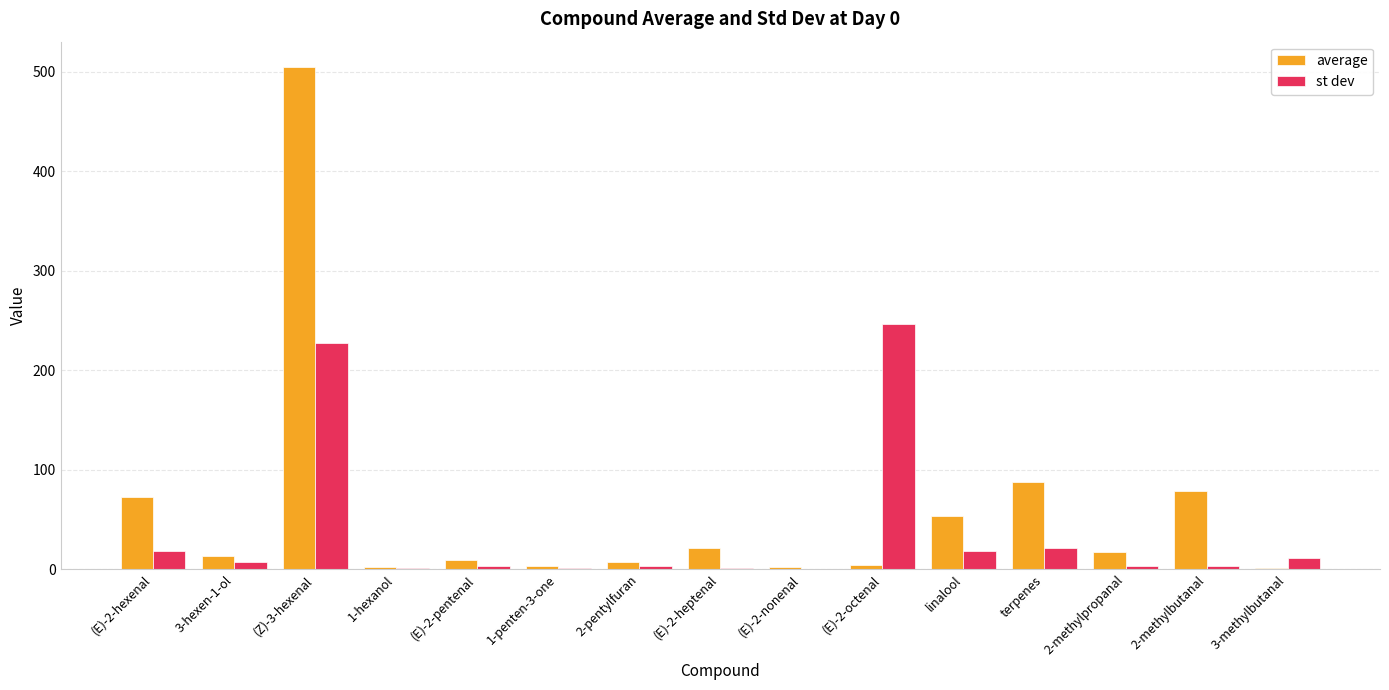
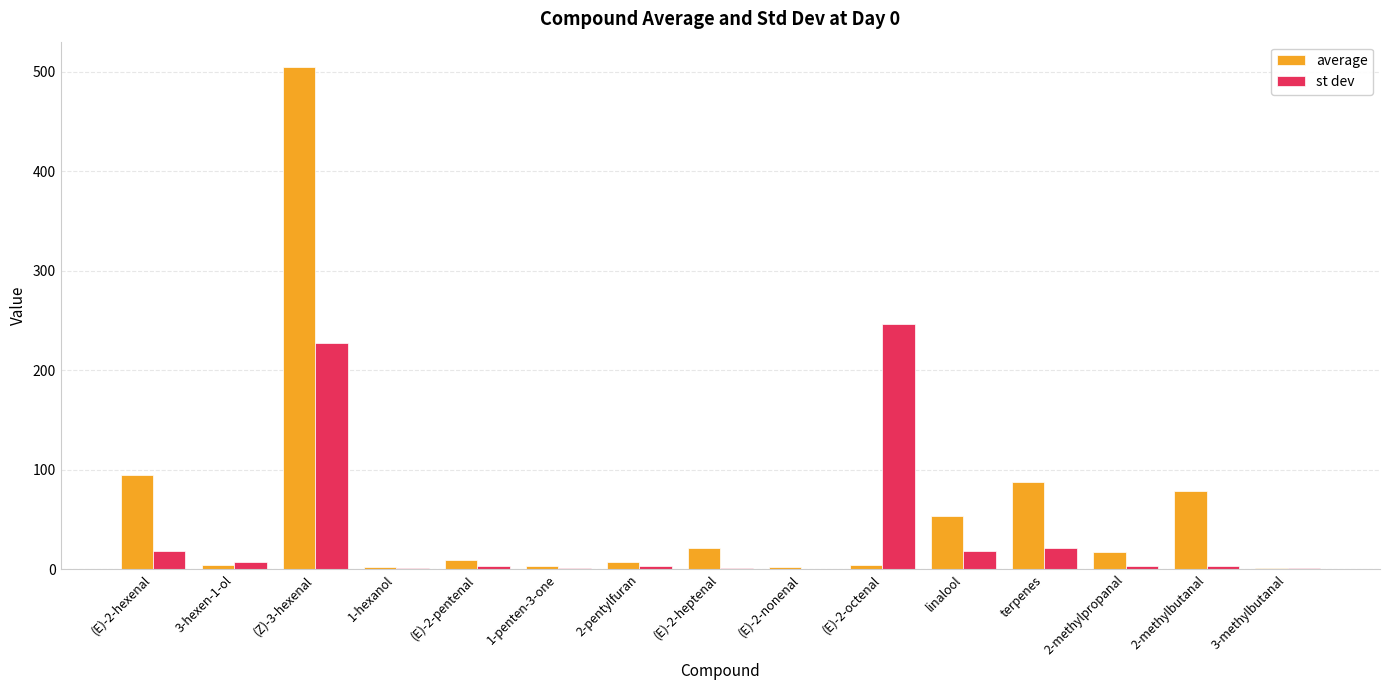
  {
    "average": {
-     "(E)-2-hexenal": 70,
-     "3-hexen-1-ol": 10,
+     "(E)-2-hexenal": 90,
+     "3-hexen-1-ol": 0,
      "(Z)-3-hexenal": 500,
      "(E)-2-pentenal": 10,
      "1-penten-3-one": 0,
      "2-pentylfuran": 10,
      "(E)-2-heptenal": 20,
      "(E)-2-octenal": 0,
      "linalool": 50,
      "terpenes": 90,
      "2-methylpropanal": 20,
      "2-methylbutanal": 80
    },
    "st dev": {
      "(E)-2-hexenal": 20,
      "3-hexen-1-ol": 10,
      "(Z)-3-hexenal": 230,
      "(E)-2-pentenal": 0,
      "2-pentylfuran": 0,
      "(E)-2-octenal": 250,
      "linalool": 20,
      "terpenes": 20,
      "2-methylpropanal": 0,
      "2-methylbutanal": 0,
-     "3-methylbutanal": 10
+     "3-methylbutanal": 0
    }
  }
